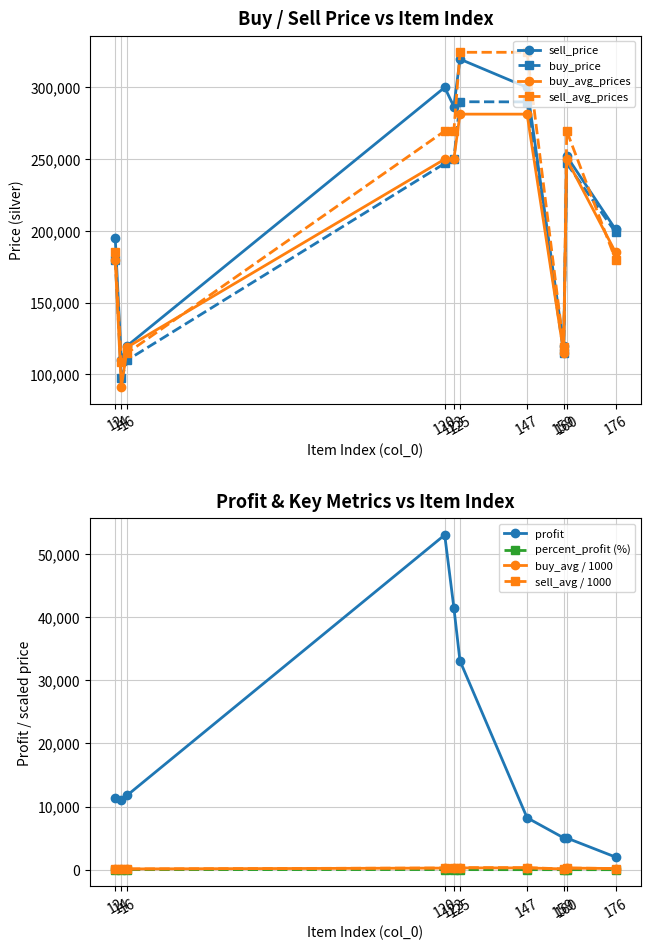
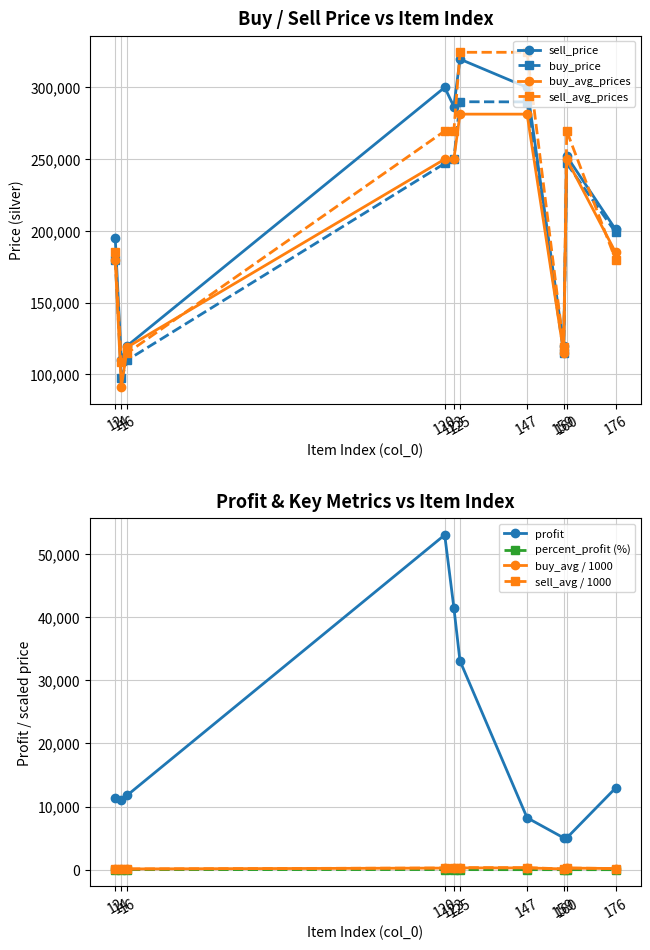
  {
    "Profit & Key Metrics vs Item Index": {
      "profit": {
        "12": "11,000",
        "14": "11,000",
        "16": "12,000",
        "120": "53,000",
        "123": "42,000",
        "125": "33,000",
        "147": "8,000",
        "159": "5,000",
        "160": "5,000",
-       "176": "2,000"
+       "176": "13,000"
      }
    }
  }
